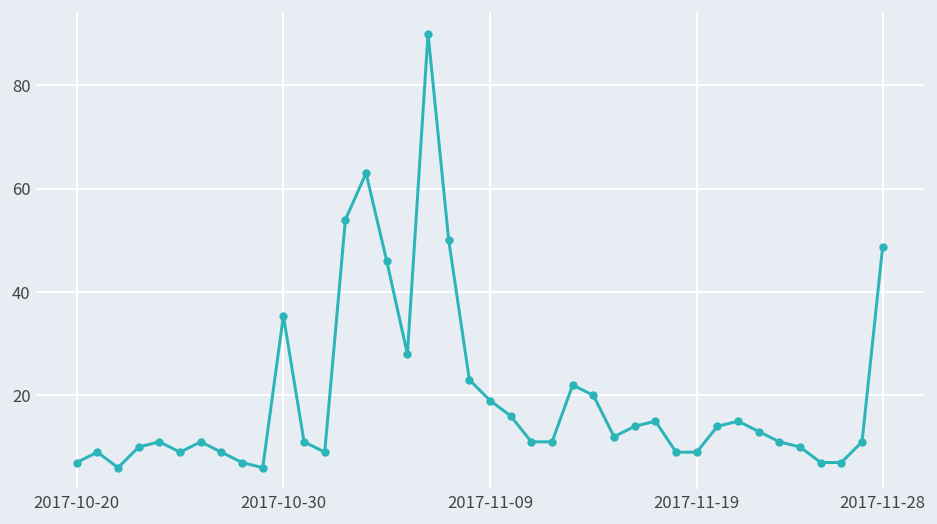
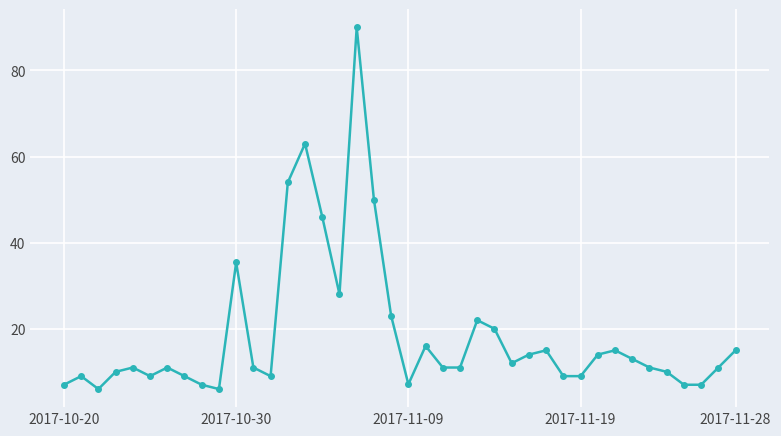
  {
    "2017-10-20": 7,
    "2017-10-30": 35,
-   "2017-11-09": 19,
+   "2017-11-09": 7,
    "2017-11-19": 9,
-   "2017-11-28": 49
+   "2017-11-28": 15
  }
